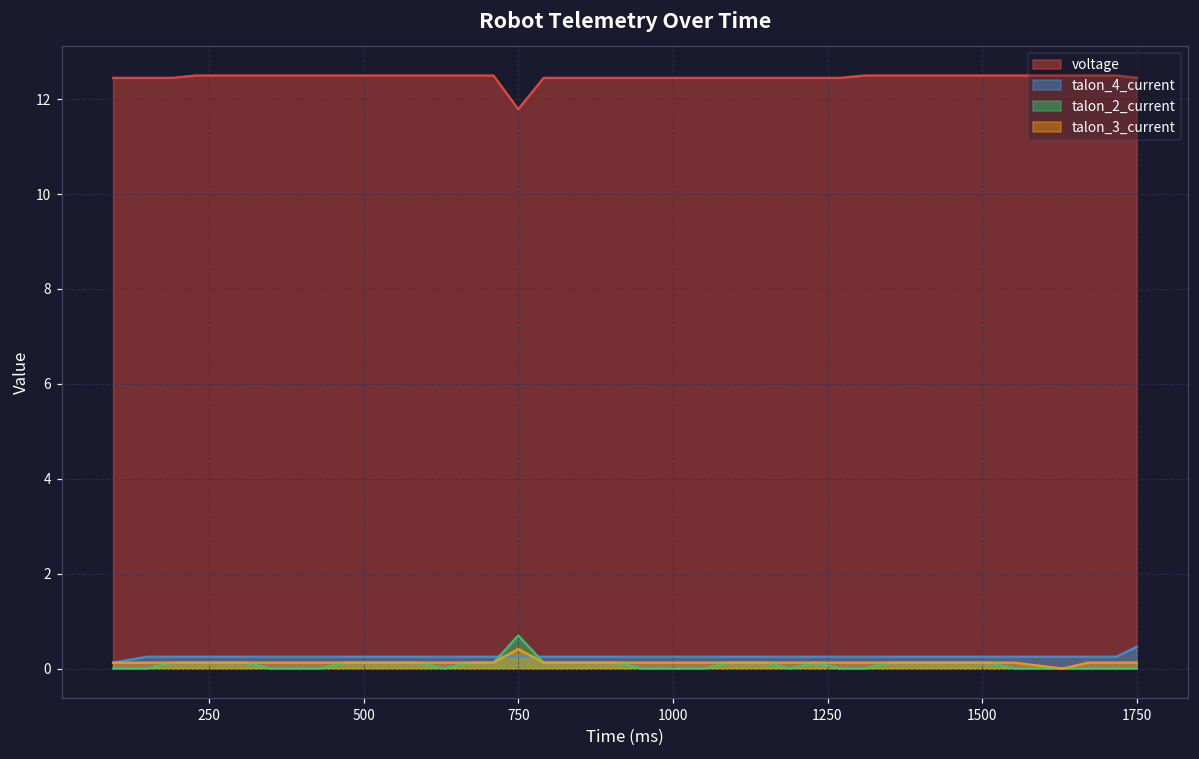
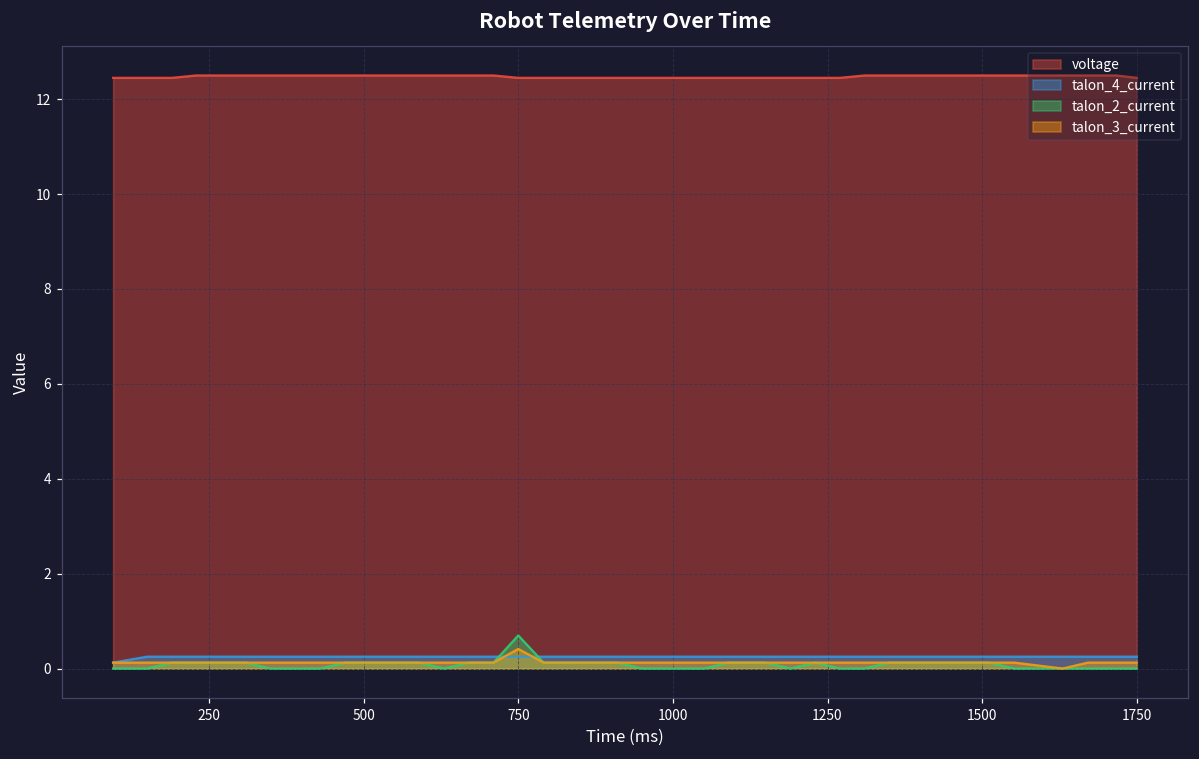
  {
    "voltage": {
-     "750": 11.8
+     "750": 12.5
    },
    "talon_4_current": {
      "750": 0.3,
-     "1750": 0.5
+     "1750": 0.3
    },
    "talon_2_current": {
      "750": 0.7,
      "1750": 0.0
    },
    "talon_3_current": {
      "750": 0.4,
      "1750": 0.1
    }
  }
